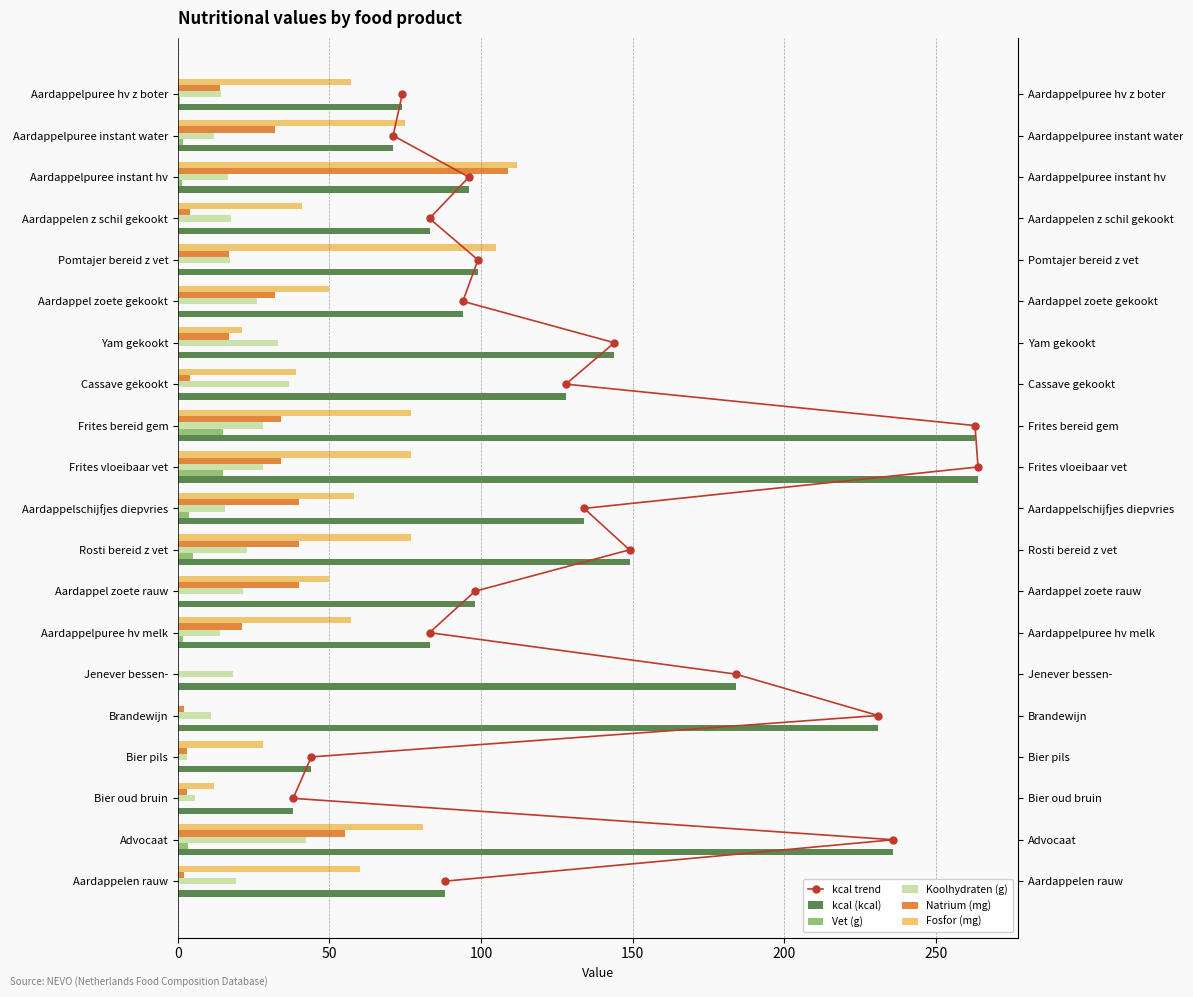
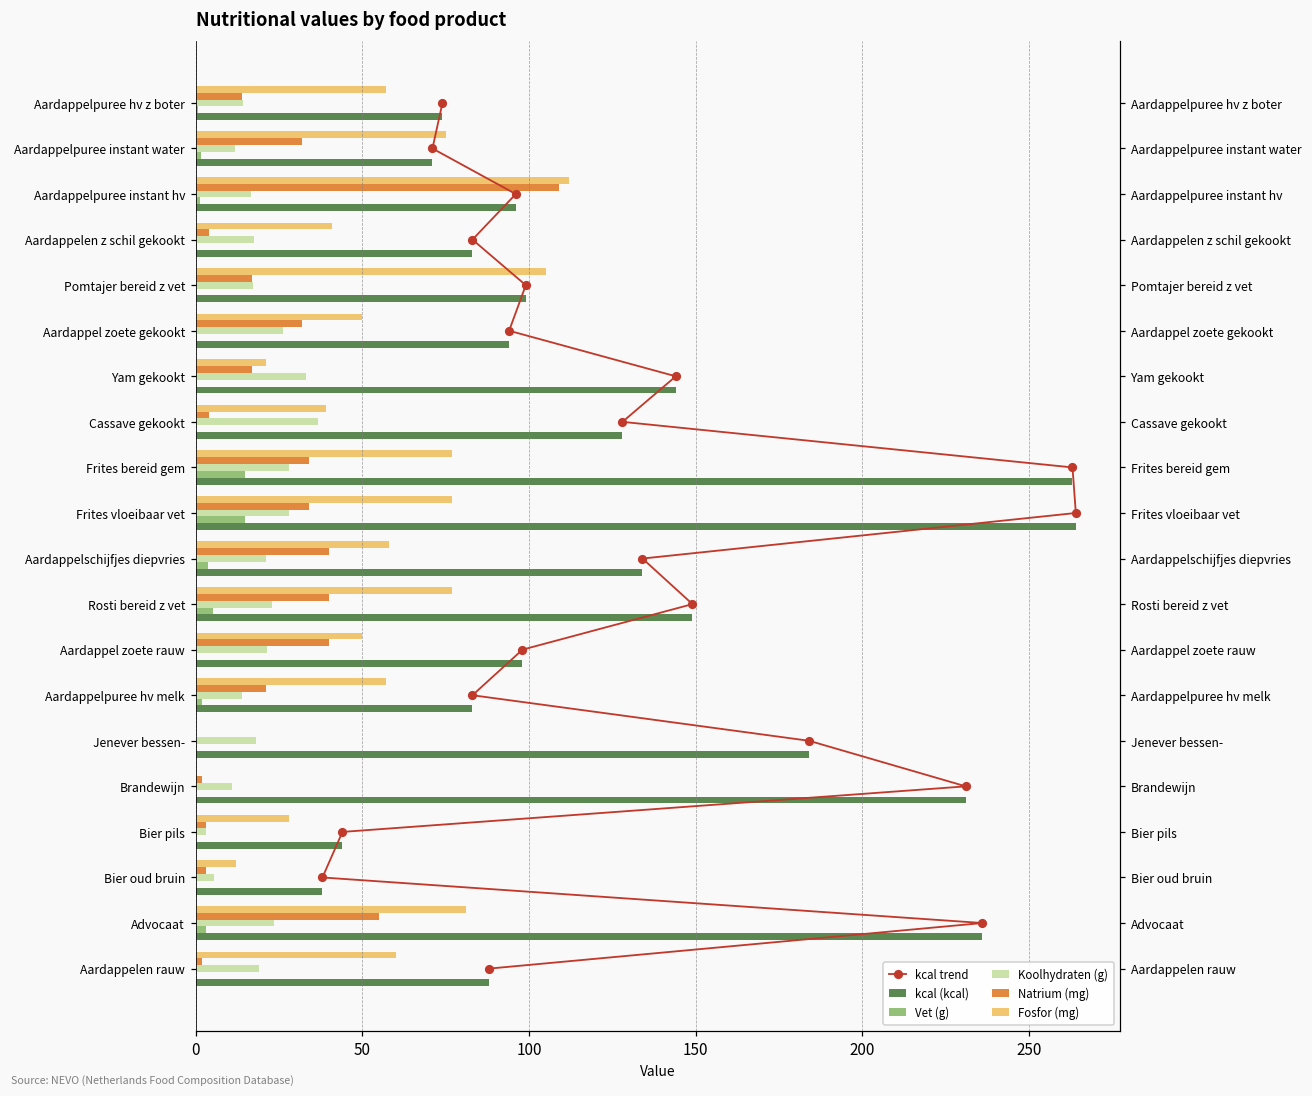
  {
    "Koolhydraten (g)": {
      "Aardappelpuree hv z boter": 14,
      "Aardappelpuree instant water": 12,
      "Aardappelpuree instant hv": 17,
      "Aardappelen z schil gekookt": 17,
      "Pomtajer bereid z vet": 17,
      "Aardappel zoete gekookt": 26,
      "Yam gekookt": 33,
      "Cassave gekookt": 37,
      "Frites bereid gem": 28,
      "Frites vloeibaar vet": 28,
-     "Aardappelschijfjes diepvries": 16,
+     "Aardappelschijfjes diepvries": 21,
      "Rosti bereid z vet": 23,
      "Aardappel zoete rauw": 21,
      "Aardappelpuree hv melk": 14,
      "Jenever bessen-": 18,
      "Brandewijn": 11,
      "Bier pils": 3,
      "Bier oud bruin": 6,
-     "Advocaat": 42,
+     "Advocaat": 24,
      "Aardappelen rauw": 19
    }
  }
